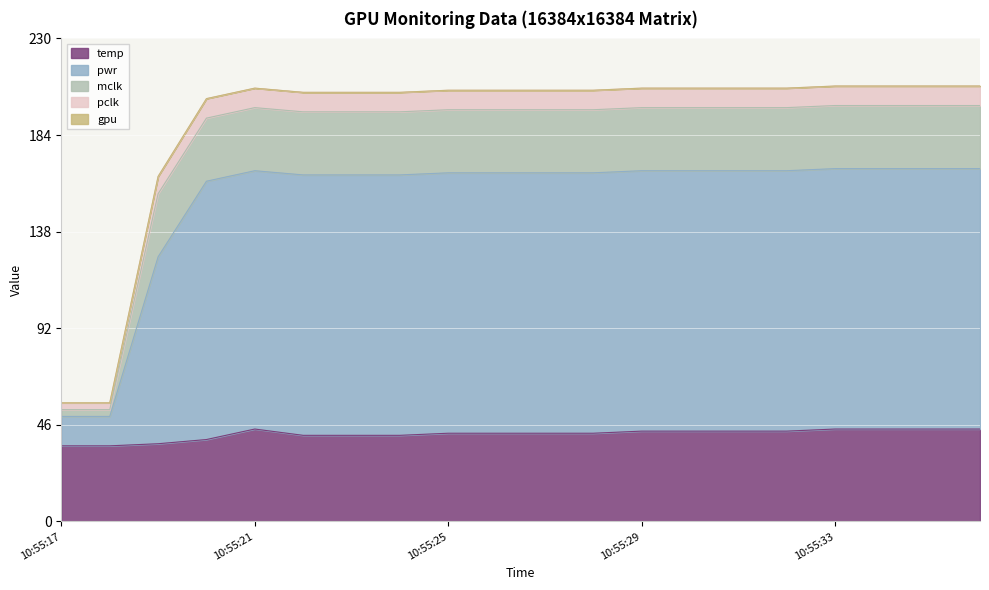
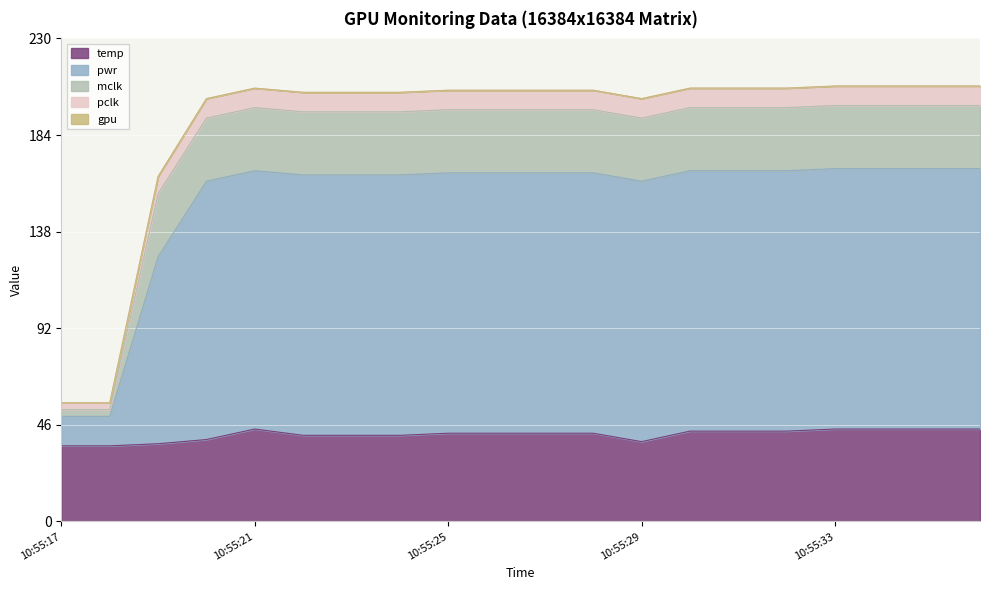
  {
    "temp": {
      "10:55:17": 36,
      "10:55:21": 44,
      "10:55:25": 42,
-     "10:55:29": 43,
+     "10:55:29": 38,
      "10:55:33": 44
    }
  }
